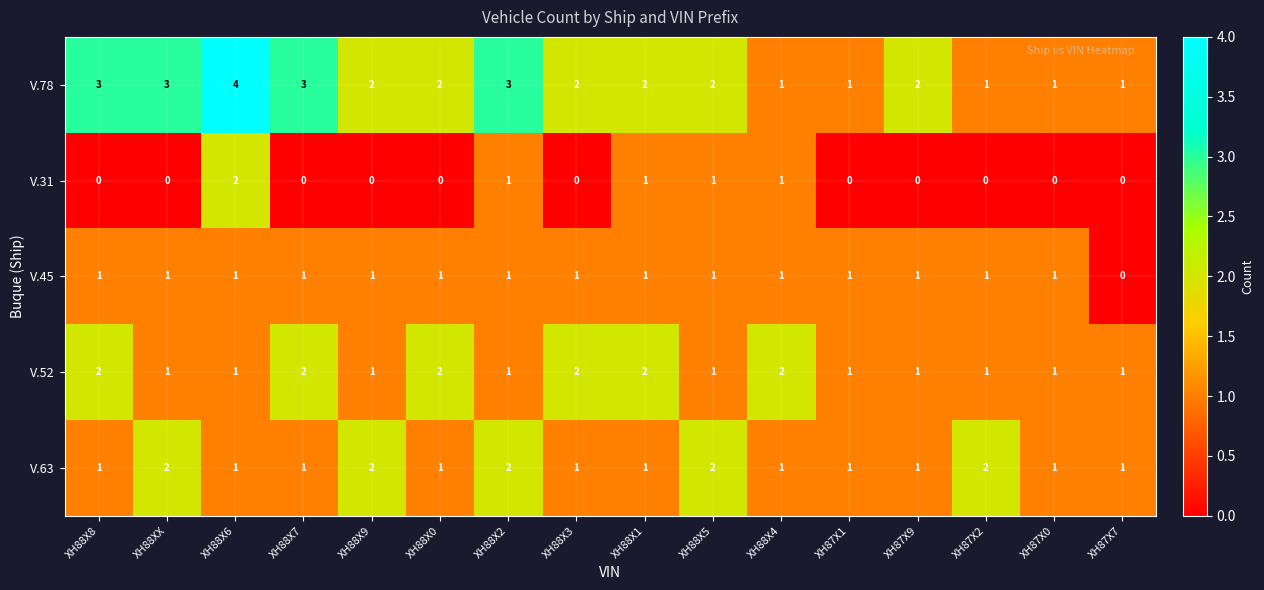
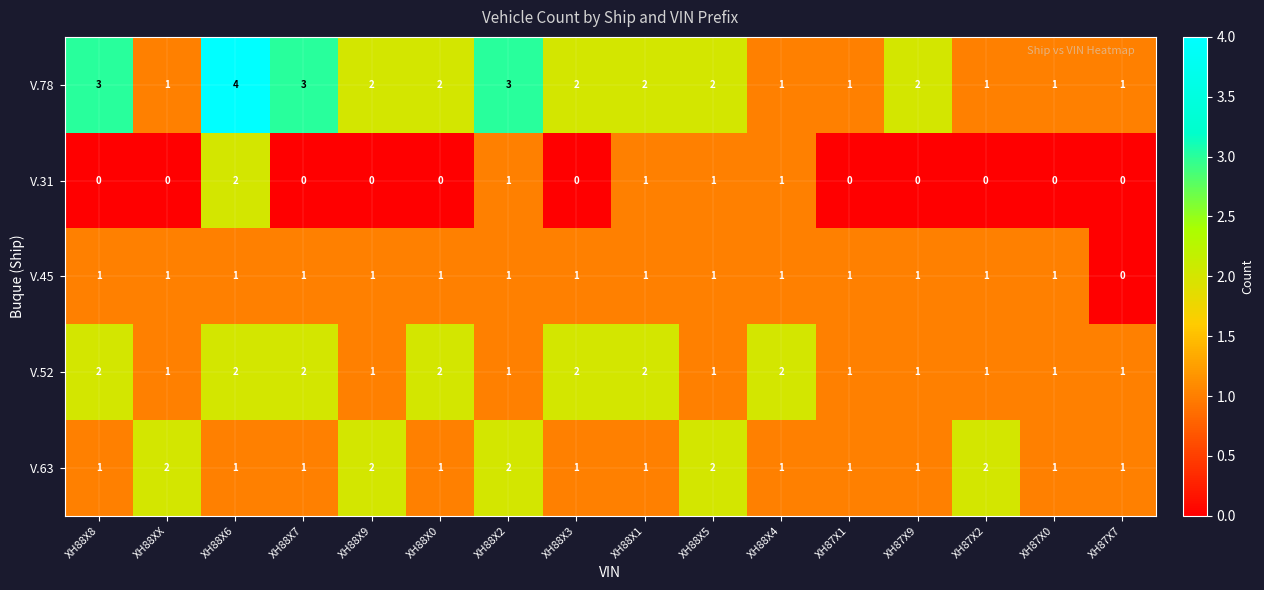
  {
    "V.78": {
      "XH88X8": 3,
-     "XH88XX": 3,
+     "XH88XX": 1,
      "XH88X6": 4,
      "XH88X7": 3,
      "XH88X9": 2,
      "XH88X0": 2,
      "XH88X2": 3,
      "XH88X3": 2,
      "XH88X1": 2,
      "XH88X5": 2,
      "XH88X4": 1,
      "XH87X1": 1,
      "XH87X9": 2,
      "XH87X2": 1,
      "XH87X7": 1
    },
    "V.31": {
      "XH88X8": 0,
      "XH88XX": 0,
      "XH88X6": 2,
      "XH88X7": 0,
      "XH88X9": 0,
      "XH88X0": 0,
      "XH88X2": 1,
      "XH88X3": 0,
      "XH88X1": 1,
      "XH88X5": 1,
      "XH88X4": 1,
      "XH87X1": 0,
      "XH87X9": 0,
      "XH87X2": 0,
      "XH87X0": 0,
      "XH87X7": 0
    },
    "V.45": {
      "XH88X8": 1,
      "XH88XX": 1,
      "XH88X6": 1,
      "XH88X7": 1,
      "XH88X9": 1,
      "XH88X0": 1,
      "XH88X2": 1,
      "XH88X3": 1,
      "XH88X1": 1,
      "XH88X5": 1,
      "XH88X4": 1,
      "XH87X1": 1,
      "XH87X9": 1,
      "XH87X2": 1,
      "XH87X0": 1,
      "XH87X7": 0
    },
    "V.52": {
      "XH88X8": 2,
      "XH88XX": 1,
-     "XH88X6": 1,
+     "XH88X6": 2,
      "XH88X7": 2,
      "XH88X9": 1,
      "XH88X0": 2,
      "XH88X2": 1,
      "XH88X3": 2,
      "XH88X1": 2,
      "XH88X5": 1,
      "XH88X4": 2,
      "XH87X1": 1,
      "XH87X9": 1,
      "XH87X2": 1,
      "XH87X0": 1,
      "XH87X7": 1
    },
    "V.63": {
      "XH88X8": 1,
      "XH88XX": 2,
      "XH88X6": 1,
      "XH88X7": 1,
      "XH88X9": 2,
      "XH88X0": 1,
      "XH88X2": 2,
      "XH88X3": 1,
      "XH88X1": 1,
      "XH88X5": 2,
      "XH88X4": 1,
      "XH87X1": 1,
      "XH87X9": 1,
      "XH87X2": 2,
      "XH87X0": 1,
      "XH87X7": 1
    }
  }
